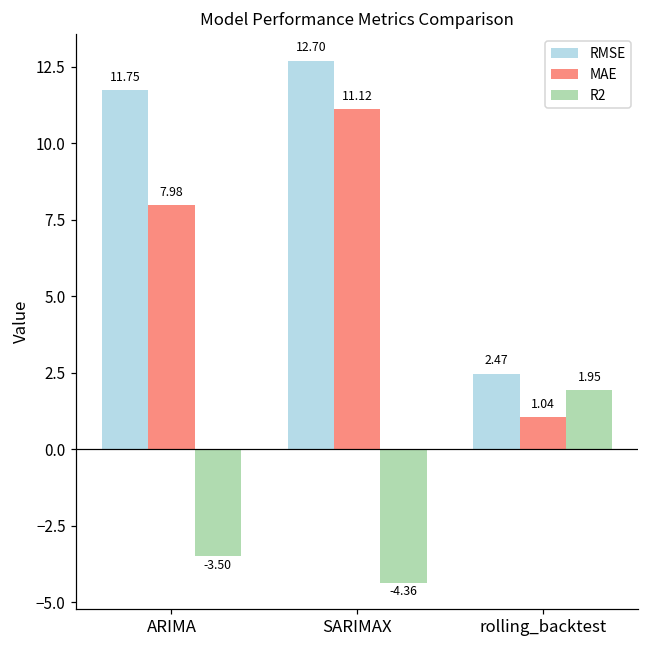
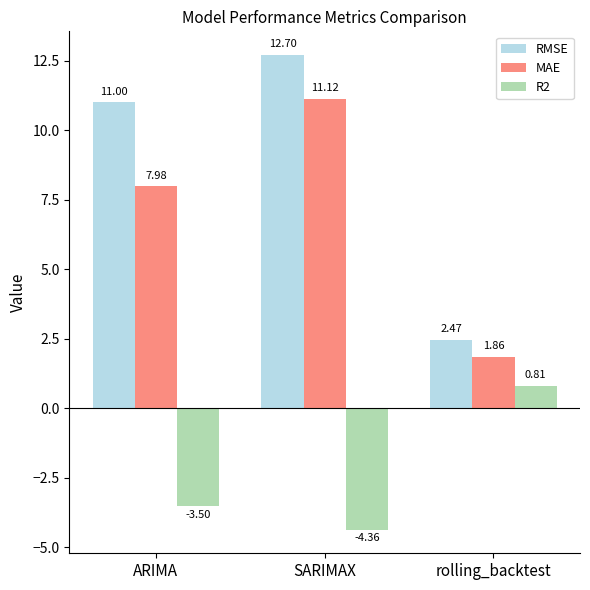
  {
    "RMSE": {
-     "ARIMA": 11.75,
+     "ARIMA": 11.00,
      "SARIMAX": 12.70,
      "rolling_backtest": 2.47
    },
    "MAE": {
      "ARIMA": 7.98,
      "SARIMAX": 11.12,
-     "rolling_backtest": 1.04
+     "rolling_backtest": 1.86
    },
    "R2": {
      "ARIMA": -3.50,
      "SARIMAX": -4.36,
-     "rolling_backtest": 1.95
+     "rolling_backtest": 0.81
    }
  }
